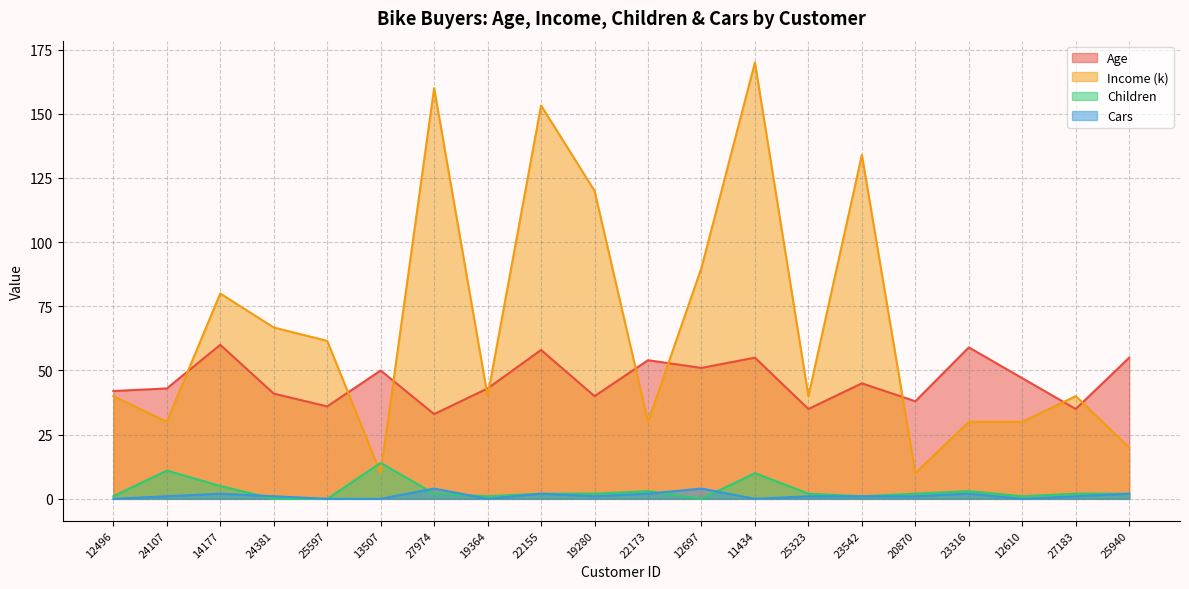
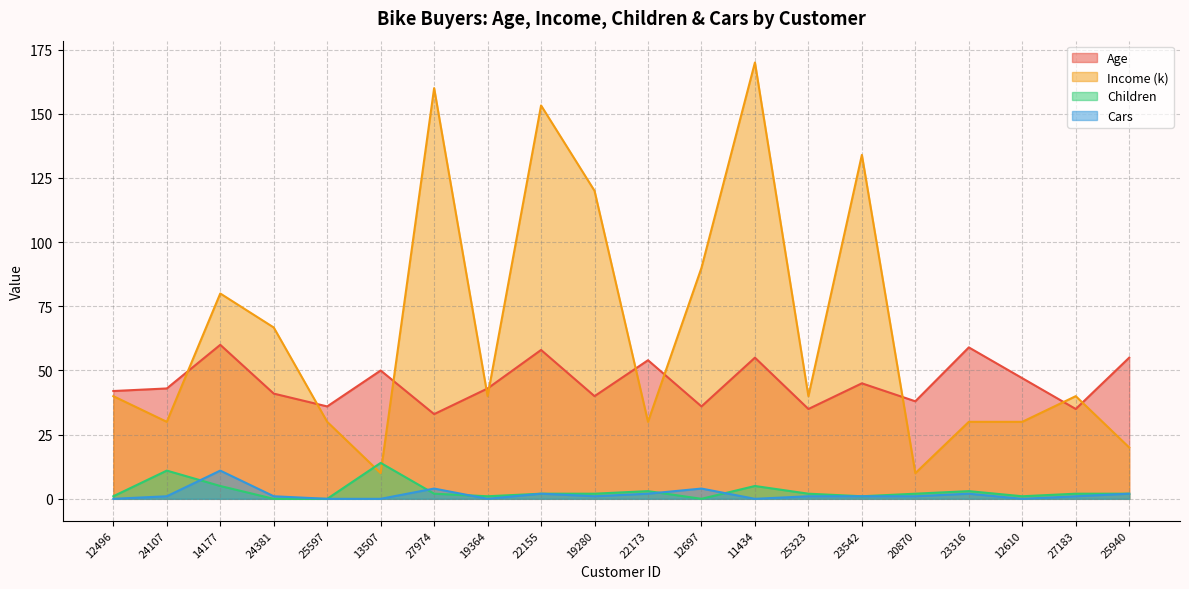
  {
    "Age": {
      "12496": 42,
      "24107": 43,
      "14177": 60,
      "24381": 41,
      "25597": 36,
      "13507": 50,
      "27974": 33,
      "19364": 43,
      "22155": 58,
      "19280": 40,
      "22173": 54,
-     "12697": 51,
+     "12697": 36,
      "11434": 55,
      "25323": 35,
      "23542": 45,
      "20870": 38,
      "23316": 59,
      "12610": 47,
      "27183": 35,
      "25940": 55
    },
    "Income (k)": {
      "12496": 40,
      "24107": 30,
      "14177": 80,
      "24381": 67,
-     "25597": 62,
+     "25597": 30,
      "13507": 10,
      "27974": 160,
      "19364": 40,
      "22155": 153,
      "19280": 120,
      "22173": 30,
      "12697": 90,
      "11434": 170,
      "25323": 40,
      "23542": 134,
      "20870": 10,
      "23316": 30,
      "12610": 30,
      "27183": 40,
      "25940": 20
    },
    "Children": {
      "24107": 11,
      "14177": 5,
      "13507": 14,
      "27974": 2,
      "19280": 2,
      "22173": 3,
      "12697": 0,
-     "11434": 10,
+     "11434": 5,
      "25323": 2,
      "20870": 2,
      "23316": 3,
      "27183": 2
    },
    "Cars": {
      "24107": 1,
-     "14177": 2,
+     "14177": 11,
      "13507": 0,
      "27974": 4,
      "19280": 1,
      "22173": 2,
      "12697": 4,
      "11434": 0,
      "25323": 1,
      "20870": 1,
      "23316": 2,
      "27183": 1
    }
  }
